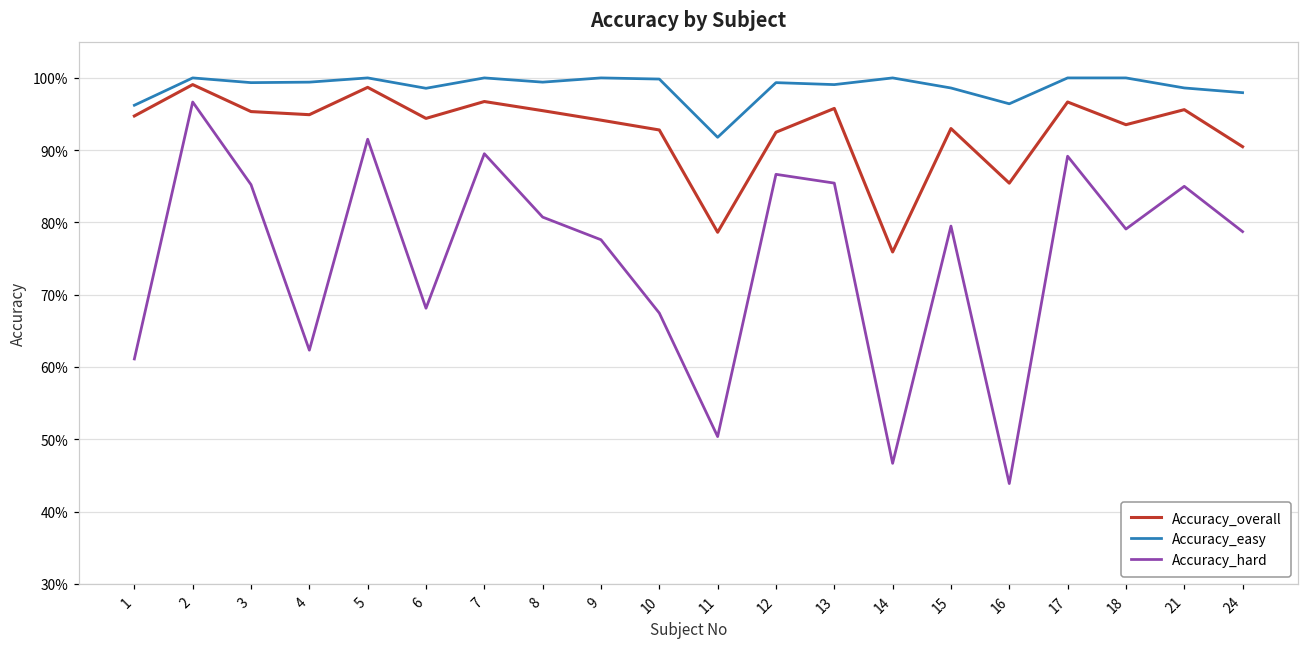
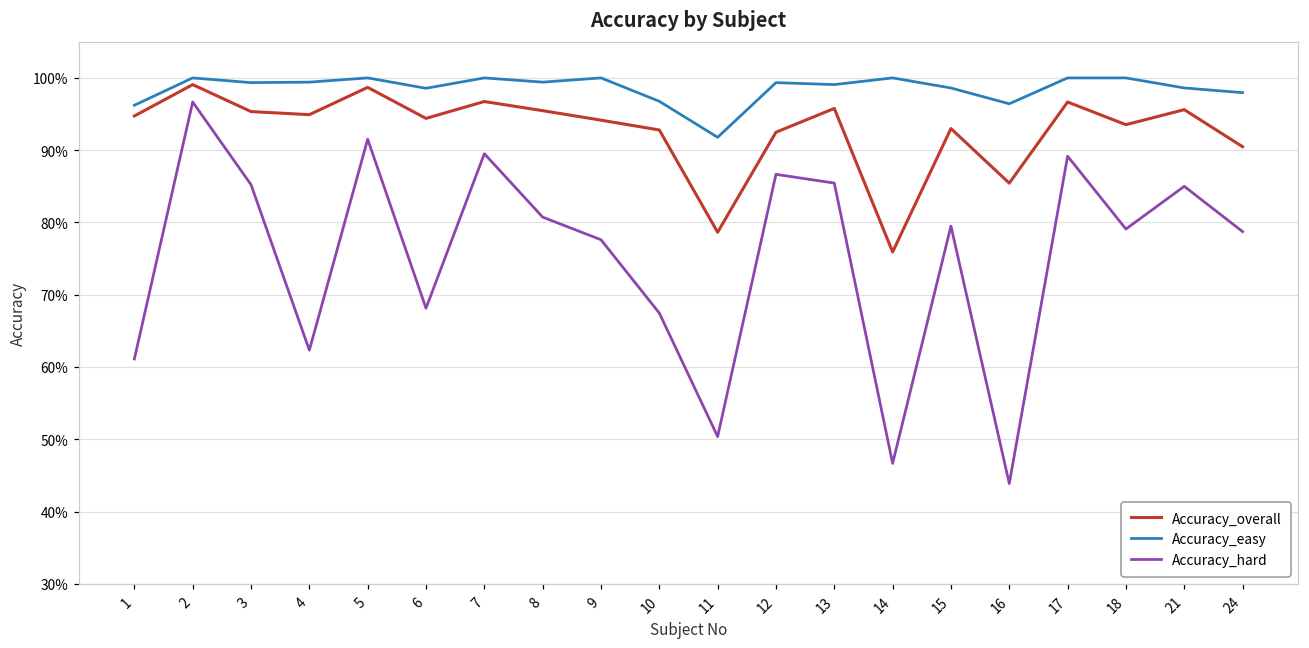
  {
    "Accuracy_overall": {
      "1": "95%",
      "2": "99%",
      "3": "95%",
      "4": "95%",
      "5": "99%",
      "6": "94%",
      "7": "97%",
      "8": "95%",
      "9": "94%",
      "10": "93%",
      "11": "79%",
      "12": "92%",
      "13": "96%",
      "14": "76%",
      "15": "93%",
      "16": "85%",
      "17": "97%",
      "18": "94%",
      "21": "96%",
      "24": "90%"
    },
    "Accuracy_easy": {
      "1": "96%",
      "2": "100%",
      "3": "99%",
      "4": "99%",
      "5": "100%",
      "6": "99%",
      "7": "100%",
      "8": "99%",
      "9": "100%",
-     "10": "100%",
+     "10": "97%",
      "11": "92%",
      "12": "99%",
      "13": "99%",
      "14": "100%",
      "15": "99%",
      "16": "96%",
      "17": "100%",
      "18": "100%",
      "21": "99%",
      "24": "98%"
    },
    "Accuracy_hard": {
      "1": "61%",
      "2": "97%",
      "3": "85%",
      "4": "62%",
      "5": "92%",
      "6": "68%",
      "7": "90%",
      "8": "81%",
      "9": "78%",
      "10": "67%",
      "11": "50%",
      "12": "87%",
      "13": "85%",
      "14": "47%",
      "15": "80%",
      "16": "44%",
      "17": "89%",
      "18": "79%",
      "21": "85%",
      "24": "79%"
    }
  }
